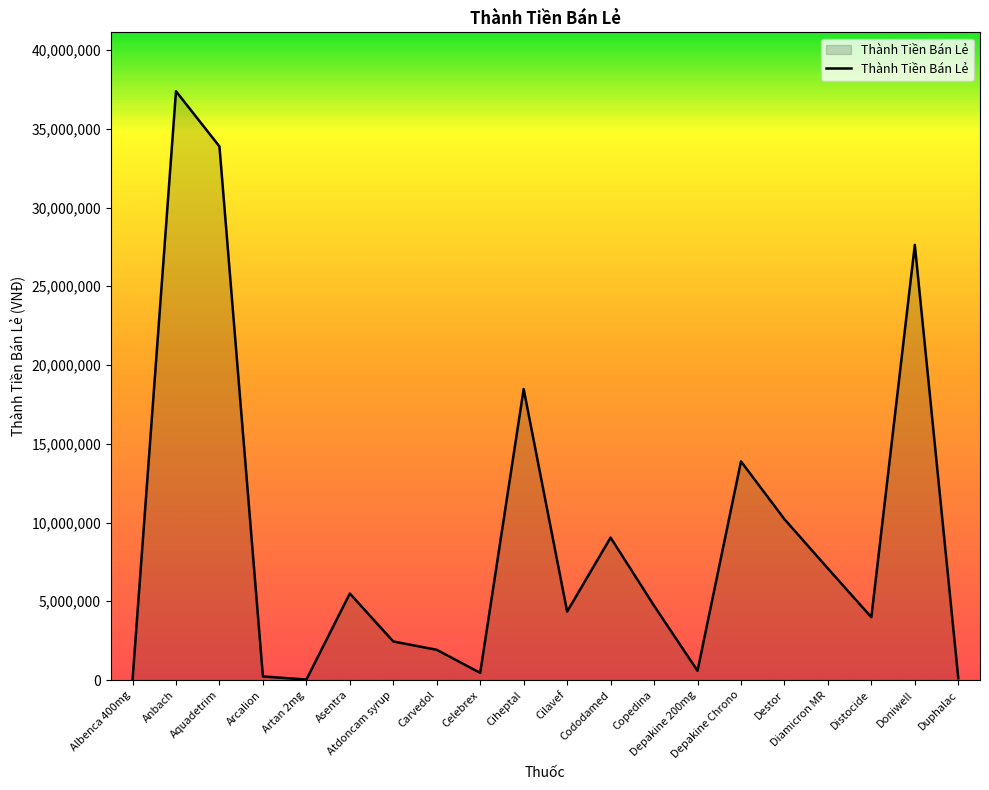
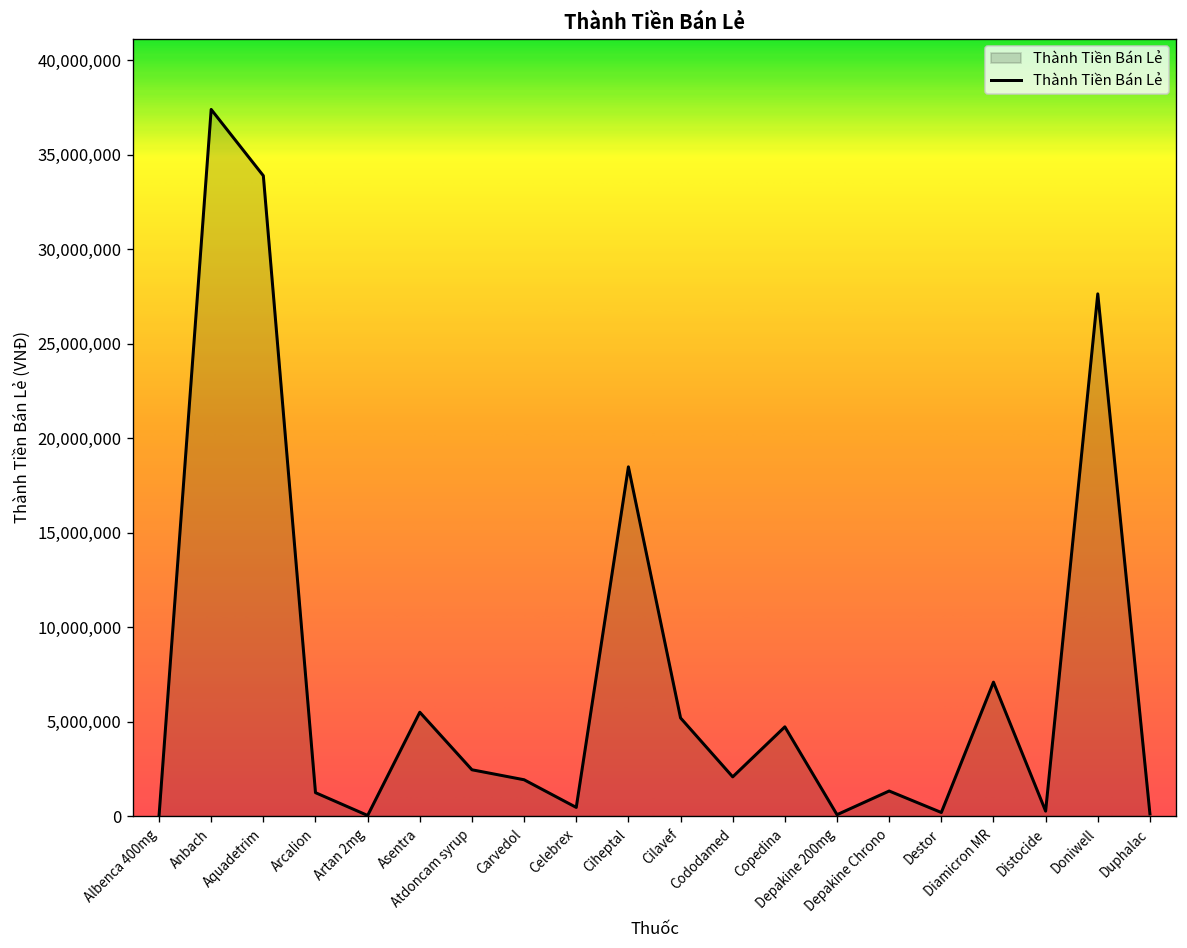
  {
    "Albenca 400mg": "0",
    "Anbach": "37,400,000",
    "Aquadetrim": "33,900,000",
-   "Arcalion": "200,000",
+   "Arcalion": "1,200,000",
    "Artan 2mg": "0",
    "Asentra": "5,500,000",
    "Atdoncam syrup": "2,400,000",
    "Carvedol": "1,900,000",
    "Celebrex": "500,000",
    "Ciheptal": "18,500,000",
-   "Cilavef": "4,300,000",
-   "Cododamed": "9,000,000",
+   "Cilavef": "5,200,000",
+   "Cododamed": "2,100,000",
    "Copedina": "4,700,000",
-   "Depakine 200mg": "600,000",
-   "Depakine Chrono": "13,900,000",
-   "Destor": "10,200,000",
+   "Depakine 200mg": "100,000",
+   "Depakine Chrono": "1,300,000",
+   "Destor": "200,000",
    "Diamicron MR": "7,100,000",
-   "Distocide": "4,000,000",
+   "Distocide": "300,000",
    "Doniwell": "27,600,000",
    "Duphalac": "100,000"
  }
